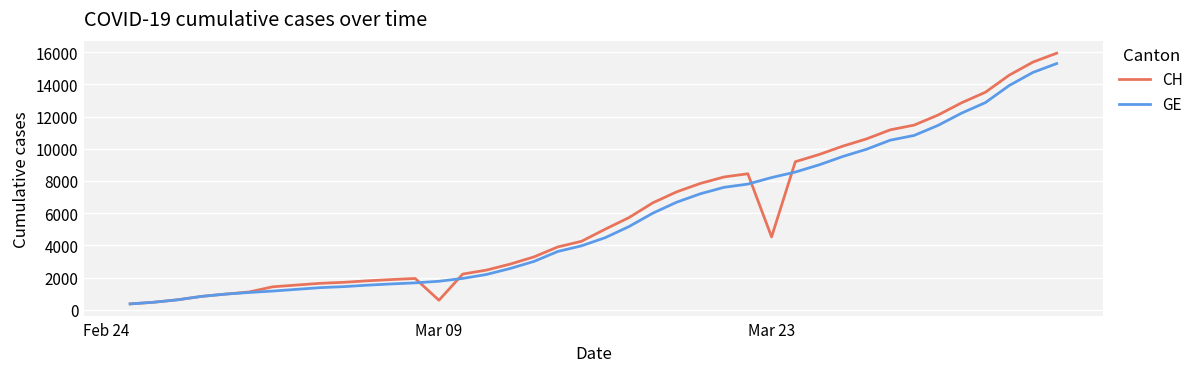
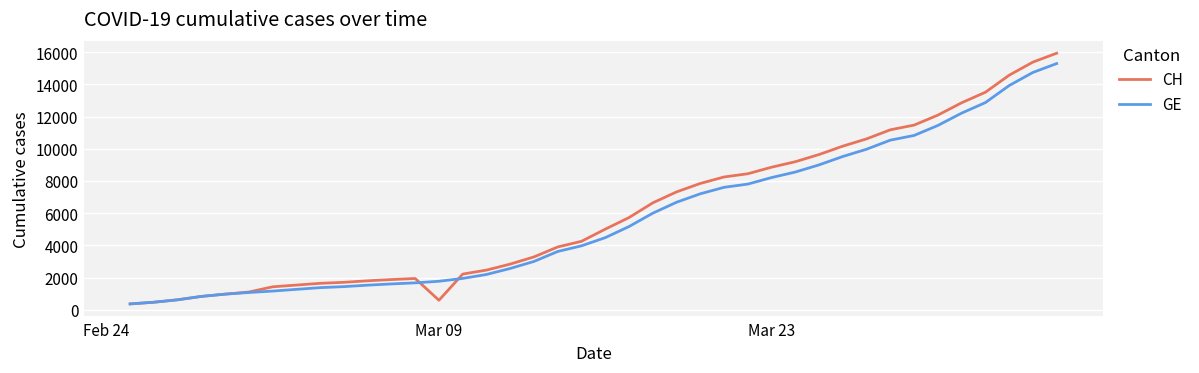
  {
    "CH": {
      "Mar 09": 600,
-     "Mar 23": 4500
+     "Mar 23": 8900
    },
    "GE": {
      "Mar 09": 1800,
      "Mar 23": 8200
    }
  }
